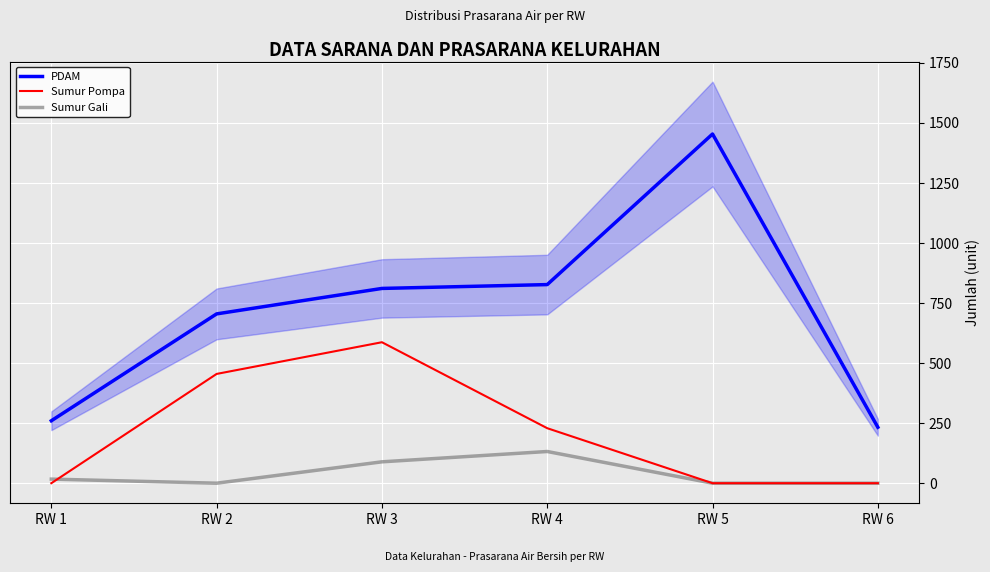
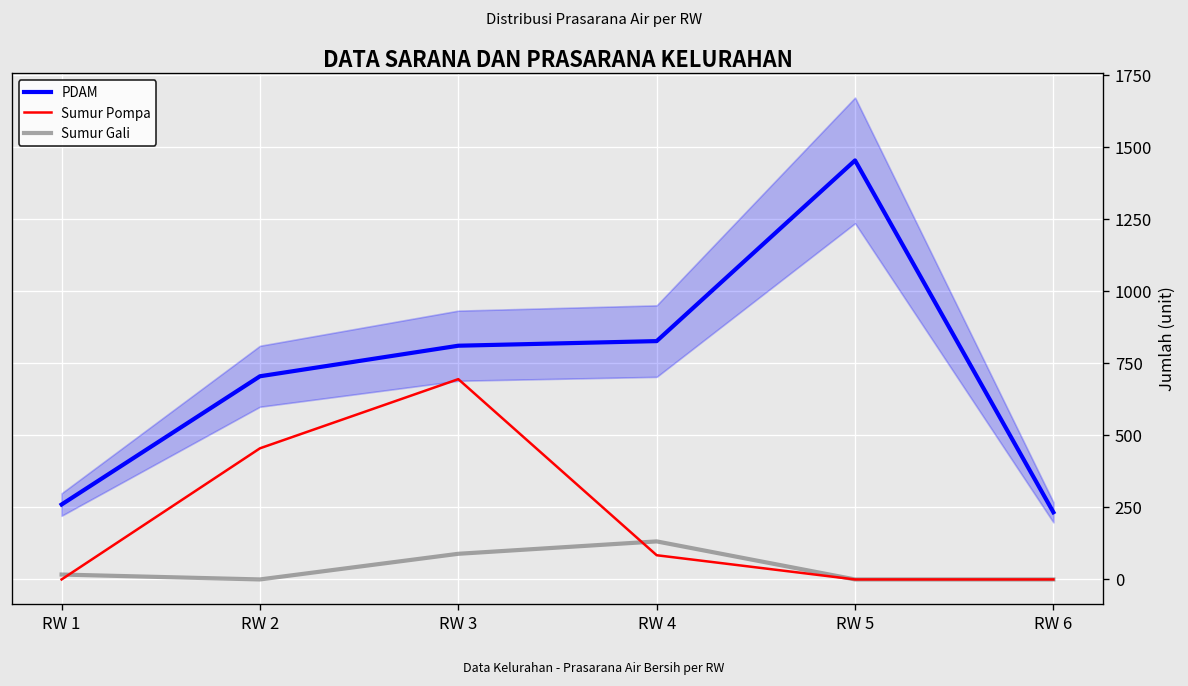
  {
    "Sumur Pompa": {
      "RW 1": 0,
      "RW 2": 460,
-     "RW 3": 590,
-     "RW 4": 230
+     "RW 3": 700,
+     "RW 4": 80
    },
    "Sumur Gali": {
      "RW 1": 20,
      "RW 2": 0,
      "RW 3": 90,
      "RW 4": 130
    }
  }
